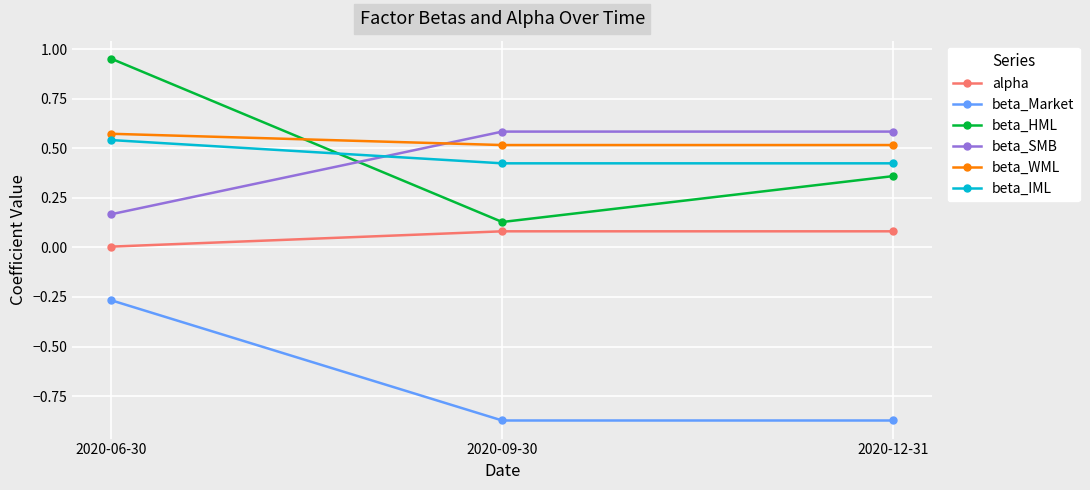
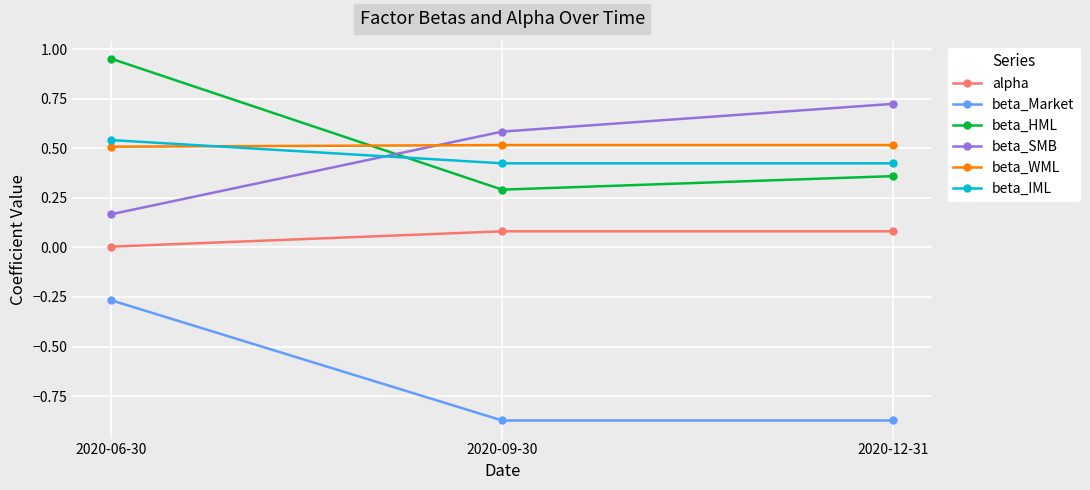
  {
    "alpha": {
      "2020-06-30": 0.00,
      "2020-09-30": 0.08,
      "2020-12-31": 0.08
    },
    "beta_Market": {
      "2020-06-30": -0.27,
      "2020-09-30": -0.87,
      "2020-12-31": -0.87
    },
    "beta_HML": {
      "2020-06-30": 0.95,
-     "2020-09-30": 0.13,
+     "2020-09-30": 0.29,
      "2020-12-31": 0.36
    },
    "beta_SMB": {
      "2020-06-30": 0.17,
      "2020-09-30": 0.58,
-     "2020-12-31": 0.58
+     "2020-12-31": 0.72
    },
    "beta_WML": {
-     "2020-06-30": 0.57,
+     "2020-06-30": 0.51,
      "2020-09-30": 0.52,
      "2020-12-31": 0.52
    },
    "beta_IML": {
      "2020-06-30": 0.54,
      "2020-09-30": 0.42,
      "2020-12-31": 0.42
    }
  }
